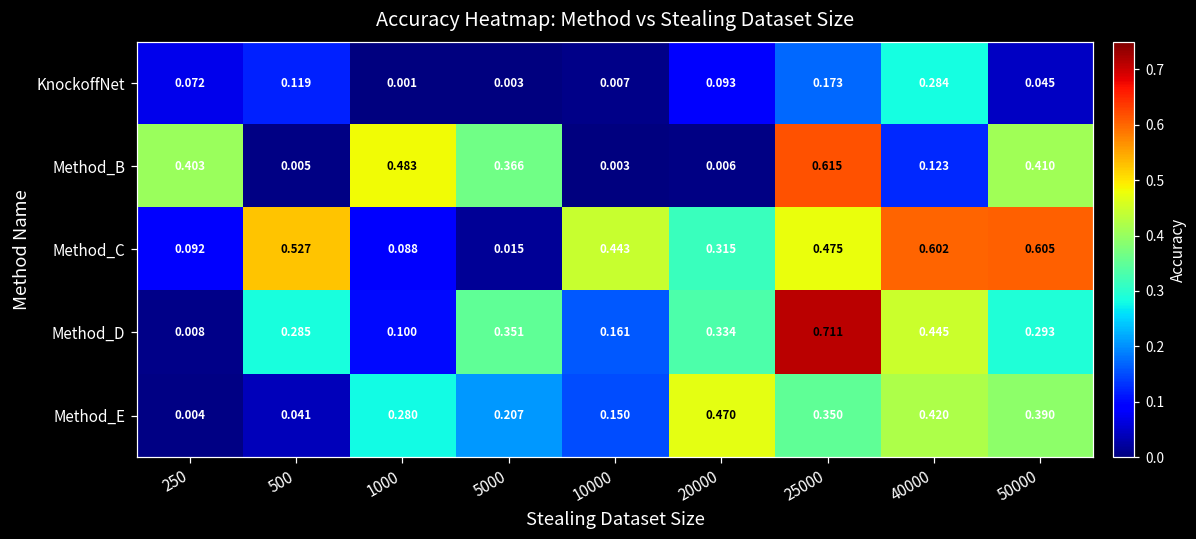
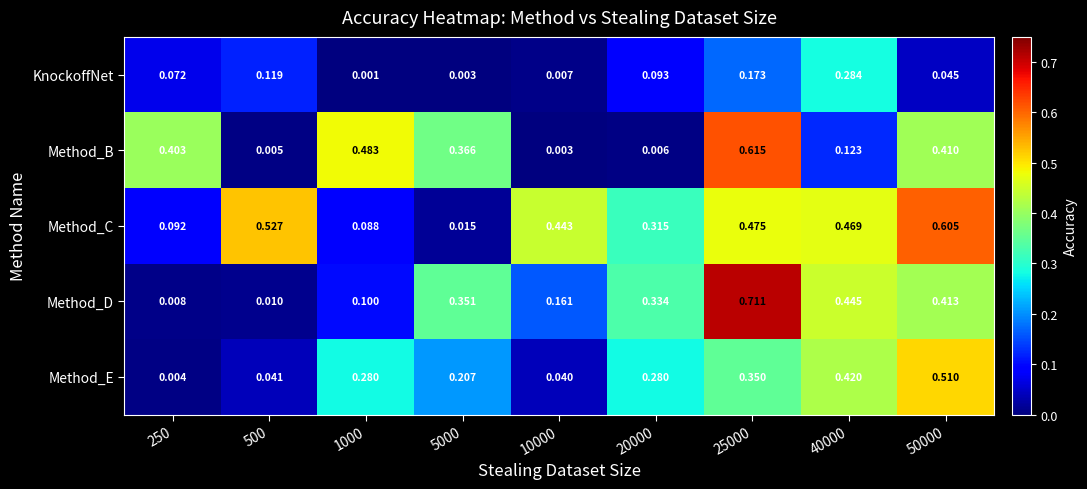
  {
    "KnockoffNet": {
      "250": 0.072,
      "500": 0.119,
      "1000": 0.001,
      "5000": 0.003,
      "10000": 0.007,
      "20000": 0.093,
      "25000": 0.173,
      "40000": 0.284,
      "50000": 0.045
    },
    "Method_B": {
      "250": 0.403,
      "500": 0.005,
      "1000": 0.483,
      "5000": 0.366,
      "10000": 0.003,
      "20000": 0.006,
      "25000": 0.615,
      "40000": 0.123,
      "50000": 0.410
    },
    "Method_C": {
      "250": 0.092,
      "500": 0.527,
      "1000": 0.088,
      "5000": 0.015,
      "10000": 0.443,
      "20000": 0.315,
      "25000": 0.475,
-     "40000": 0.602,
+     "40000": 0.469,
      "50000": 0.605
    },
    "Method_D": {
      "250": 0.008,
-     "500": 0.285,
+     "500": 0.010,
      "1000": 0.100,
      "5000": 0.351,
      "10000": 0.161,
      "20000": 0.334,
      "25000": 0.711,
      "40000": 0.445,
-     "50000": 0.293
+     "50000": 0.413
    },
    "Method_E": {
      "250": 0.004,
      "500": 0.041,
      "1000": 0.280,
      "5000": 0.207,
-     "10000": 0.150,
-     "20000": 0.470,
+     "10000": 0.040,
+     "20000": 0.280,
      "25000": 0.350,
      "40000": 0.420,
-     "50000": 0.390
+     "50000": 0.510
    }
  }
